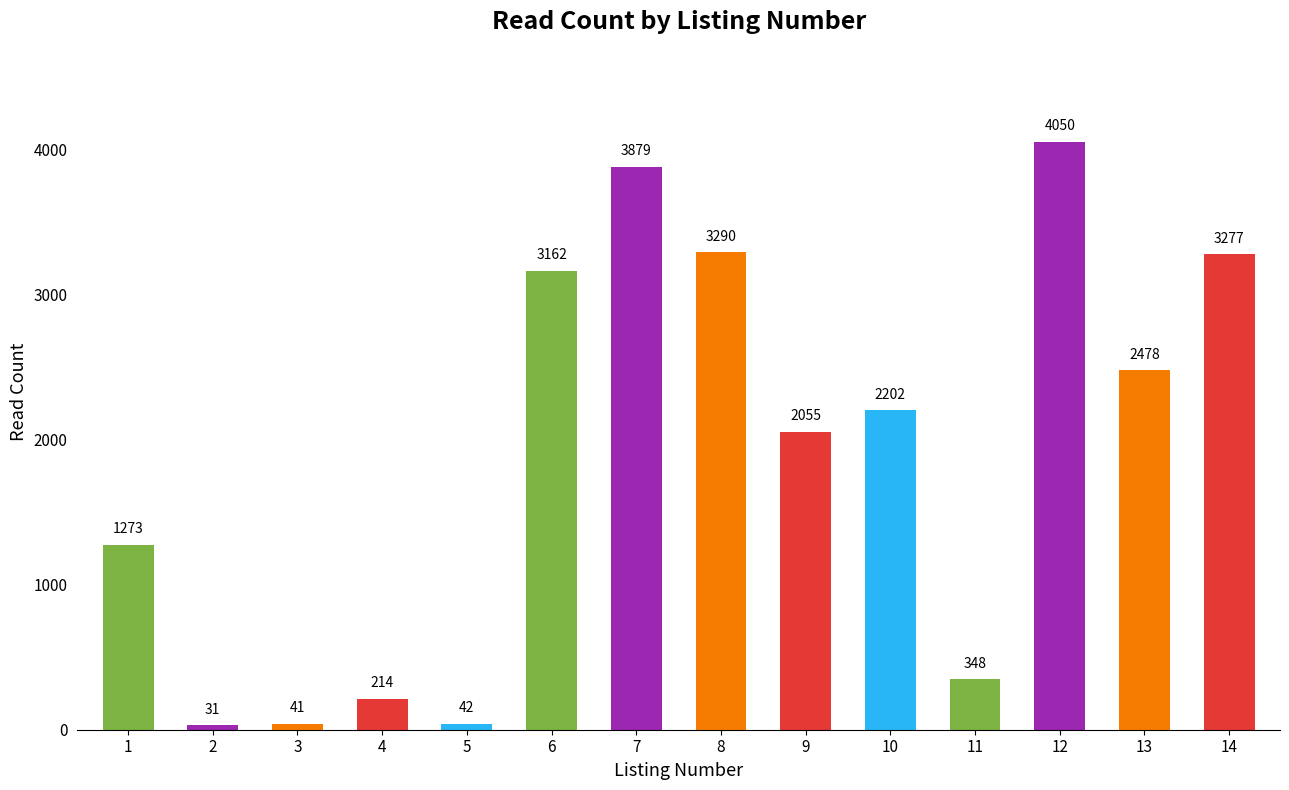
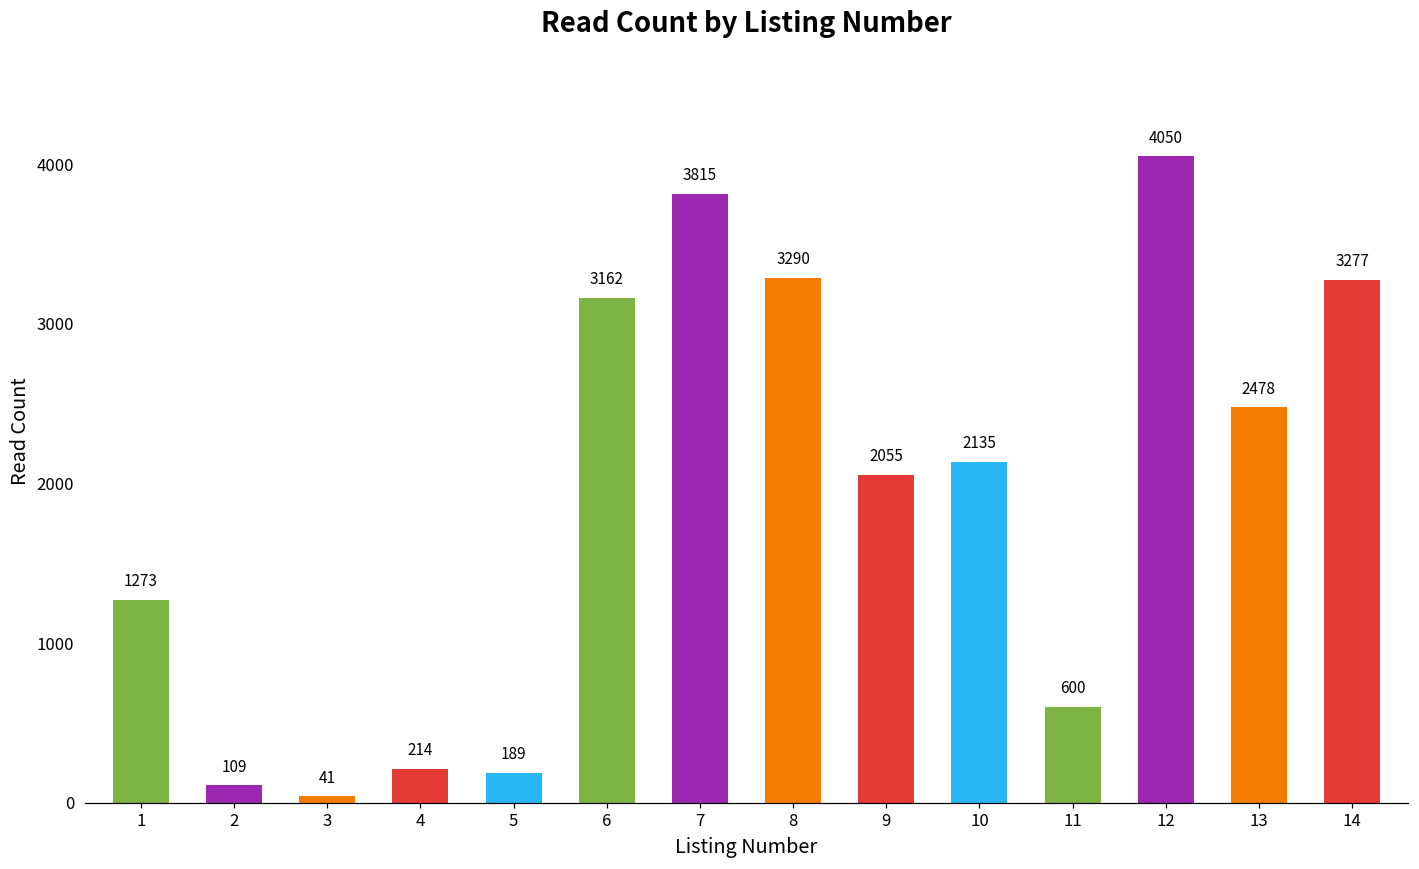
  {
    "1": 1273,
-   "2": 31,
+   "2": 109,
    "3": 41,
    "4": 214,
-   "5": 42,
+   "5": 189,
    "6": 3162,
-   "7": 3879,
+   "7": 3815,
    "8": 3290,
    "9": 2055,
-   "10": 2202,
-   "11": 348,
+   "10": 2135,
+   "11": 600,
    "12": 4050,
    "13": 2478,
    "14": 3277
  }
